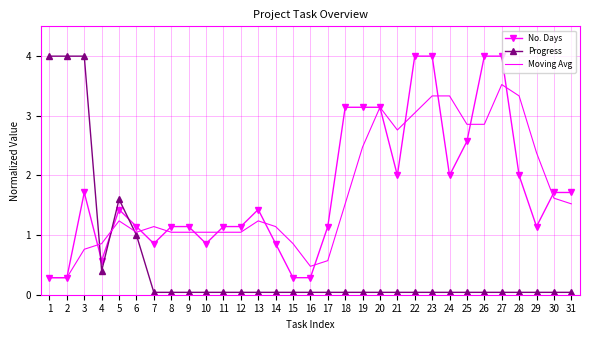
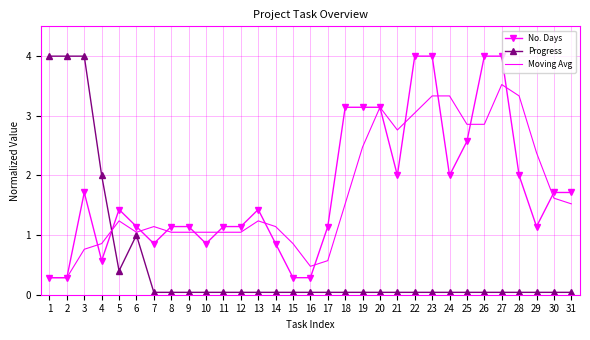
  {
    "Progress": {
      "1": 4.0,
      "2": 4.0,
      "3": 4.0,
-     "4": 0.4,
-     "5": 1.6,
+     "4": 2.0,
+     "5": 0.4,
      "6": 1.0,
      "7": 0.0,
      "8": 0.0,
      "9": 0.0,
      "10": 0.0,
      "11": 0.0,
      "12": 0.0,
      "13": 0.0,
      "14": 0.0,
      "15": 0.0,
      "16": 0.0,
      "17": 0.0,
      "18": 0.0,
      "19": 0.0,
      "20": 0.0,
      "21": 0.0,
      "22": 0.0,
      "23": 0.0,
      "24": 0.0,
      "25": 0.0,
      "26": 0.0,
      "27": 0.0,
      "28": 0.0,
      "29": 0.0,
      "30": 0.0,
      "31": 0.0
    }
  }
